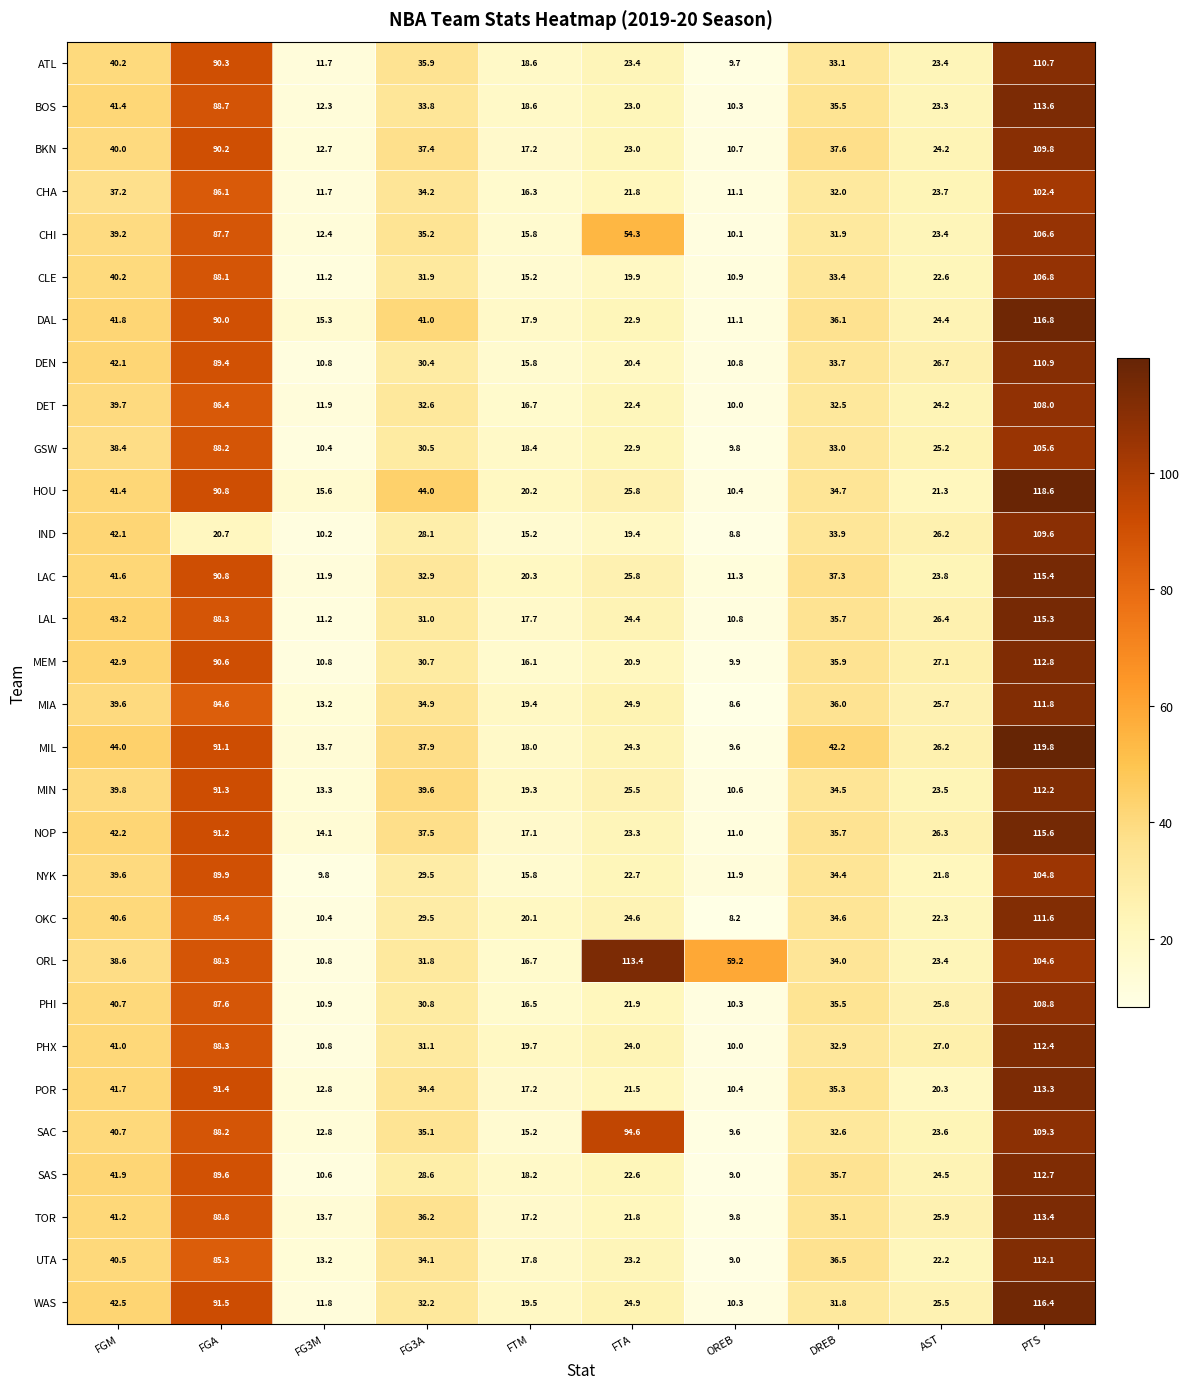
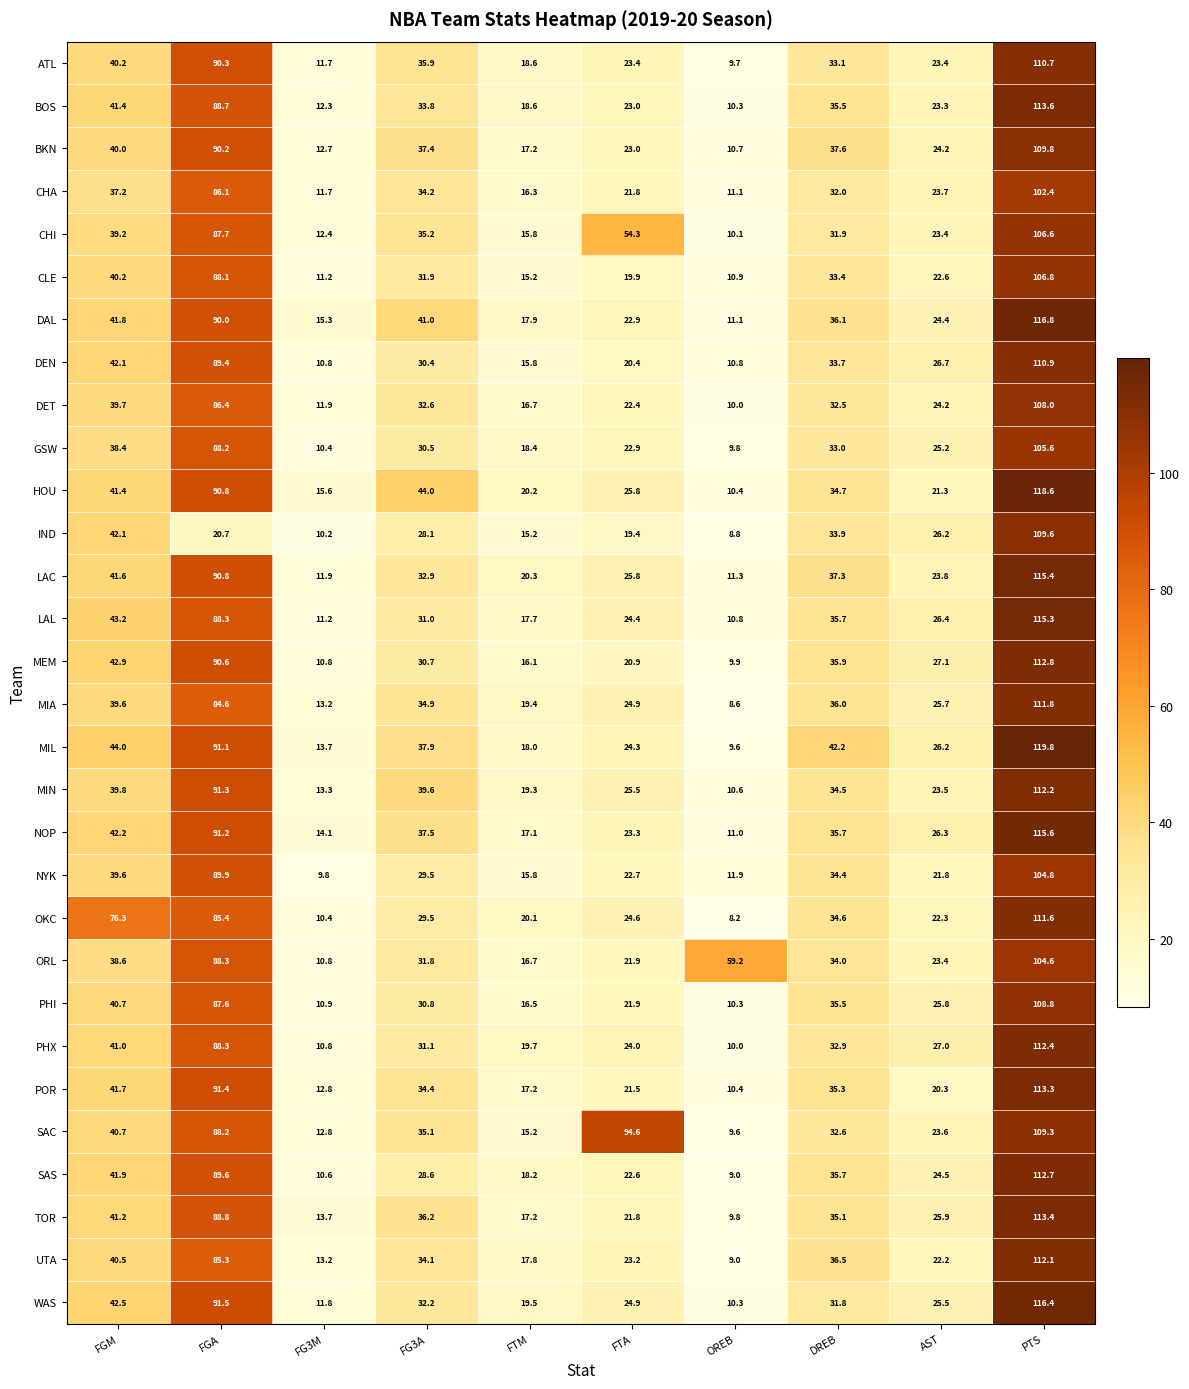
  {
    "OKC": {
-     "FGM": 40.6,
+     "FGM": 76.3,
      "FGA": 85.4,
      "FG3M": 10.4,
      "FG3A": 29.5,
      "FTM": 20.1,
      "FTA": 24.6,
      "OREB": 8.2,
      "DREB": 34.6,
      "AST": 22.3,
      "PTS": 111.6
    },
    "ORL": {
      "FGM": 38.6,
      "FGA": 88.3,
      "FG3M": 10.8,
      "FG3A": 31.8,
      "FTM": 16.7,
-     "FTA": 113.4,
+     "FTA": 21.9,
      "OREB": 59.2,
      "DREB": 34.0,
      "AST": 23.4,
      "PTS": 104.6
    }
  }
